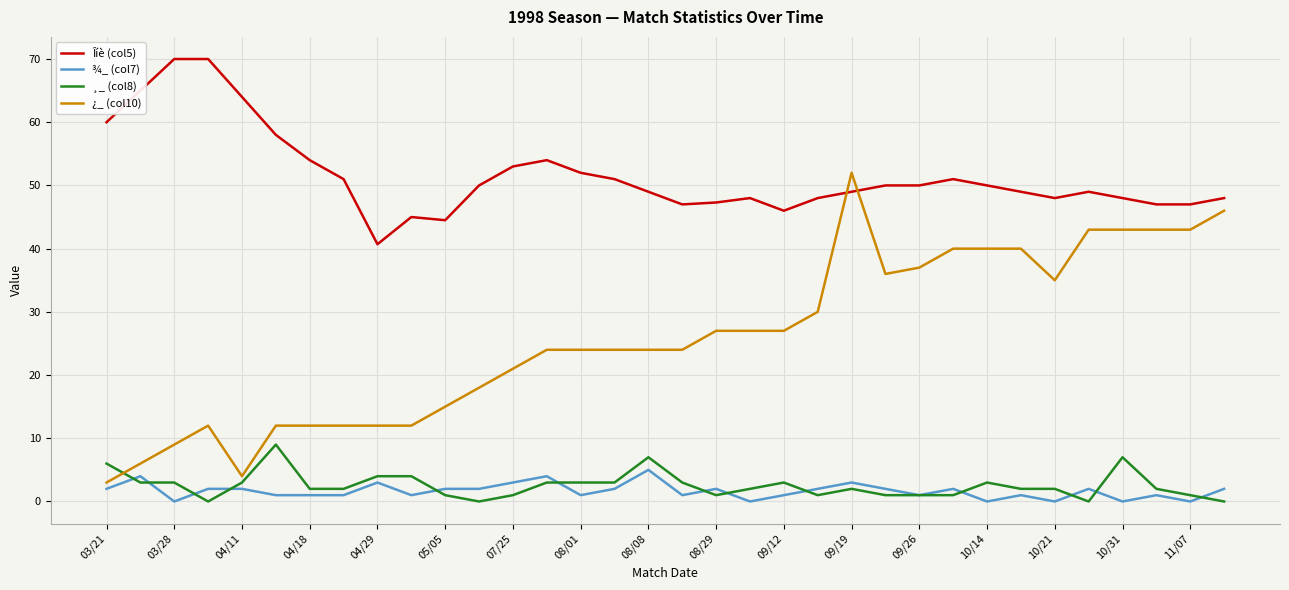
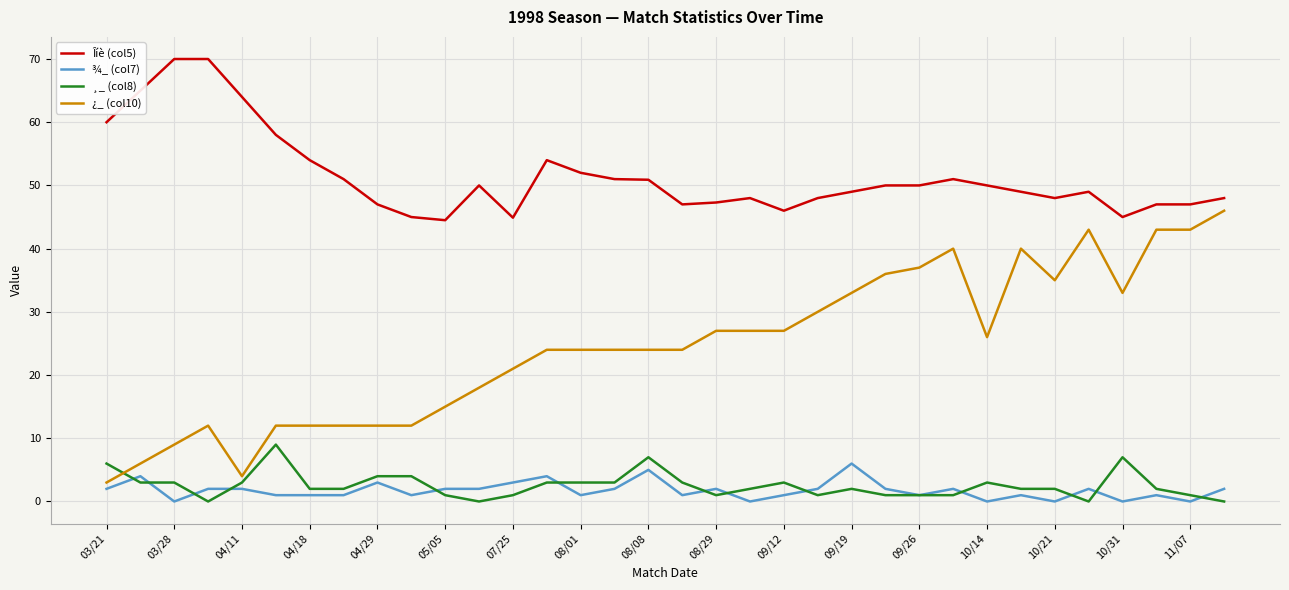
  {
    "Îíè (col5)": {
      "03/21": 60,
      "03/28": 70,
      "04/11": 64,
      "04/18": 54,
-     "04/29": 41,
+     "04/29": 47,
      "05/05": 45,
-     "07/25": 53,
+     "07/25": 45,
      "08/01": 52,
-     "08/08": 49,
+     "08/08": 51,
      "08/29": 47,
      "09/12": 46,
      "09/19": 49,
      "09/26": 50,
      "10/14": 50,
      "10/21": 48,
-     "10/31": 48,
+     "10/31": 45,
      "11/07": 47
    },
    "¾_ (col7)": {
      "03/21": 2,
      "03/28": 0,
      "04/11": 2,
      "04/18": 1,
      "04/29": 3,
      "05/05": 2,
      "07/25": 3,
      "08/01": 1,
      "08/08": 5,
      "08/29": 2,
      "09/12": 1,
-     "09/19": 3,
+     "09/19": 6,
      "10/14": 0,
      "10/21": 0,
      "10/31": 0,
      "11/07": 0
    },
    "¸_ (col8)": {
      "03/21": 6,
      "03/28": 3,
      "04/11": 3,
      "04/18": 2,
      "04/29": 4,
      "05/05": 1,
      "07/25": 1,
      "08/01": 3,
      "08/08": 7,
      "08/29": 1,
      "09/12": 3,
      "09/19": 2,
      "10/14": 3,
      "10/21": 2,
      "10/31": 7,
      "11/07": 1
    },
    "¿_ (col10)": {
      "03/21": 3,
      "03/28": 9,
      "04/11": 4,
      "04/18": 12,
      "04/29": 12,
      "05/05": 15,
      "07/25": 21,
      "08/01": 24,
      "08/08": 24,
      "08/29": 27,
      "09/12": 27,
-     "09/19": 52,
+     "09/19": 33,
      "09/26": 37,
-     "10/14": 40,
+     "10/14": 26,
      "10/21": 35,
-     "10/31": 43,
+     "10/31": 33,
      "11/07": 43
    }
  }
